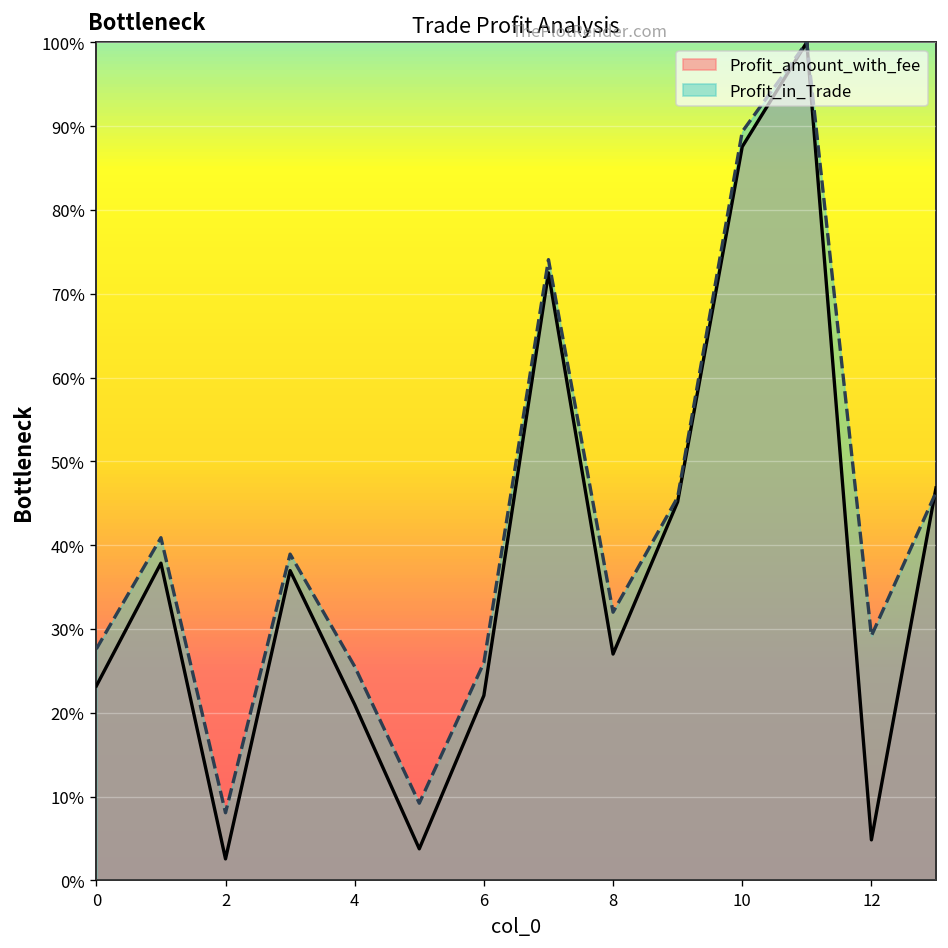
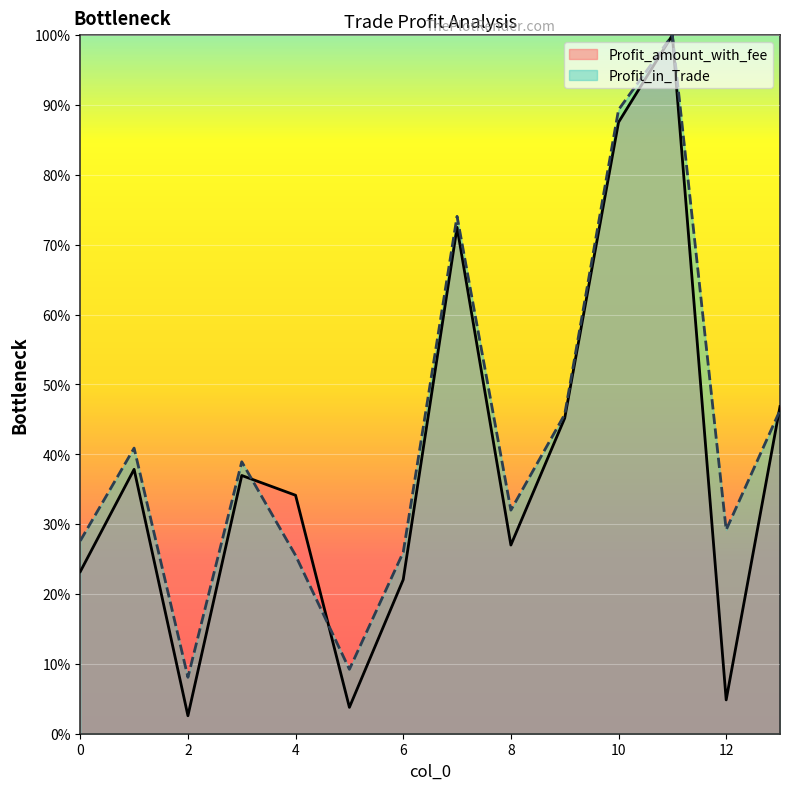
  {
    "Profit_amount_with_fee": {
      "0": "23%",
      "2": "3%",
-     "4": "21%",
+     "4": "34%",
      "6": "22%",
      "8": "27%",
      "10": "88%",
      "12": "5%"
    },
    "Profit_in_Trade": {
      "0": "28%",
      "2": "8%",
      "4": "26%",
      "6": "26%",
      "8": "32%",
      "10": "89%",
      "12": "29%"
    }
  }
